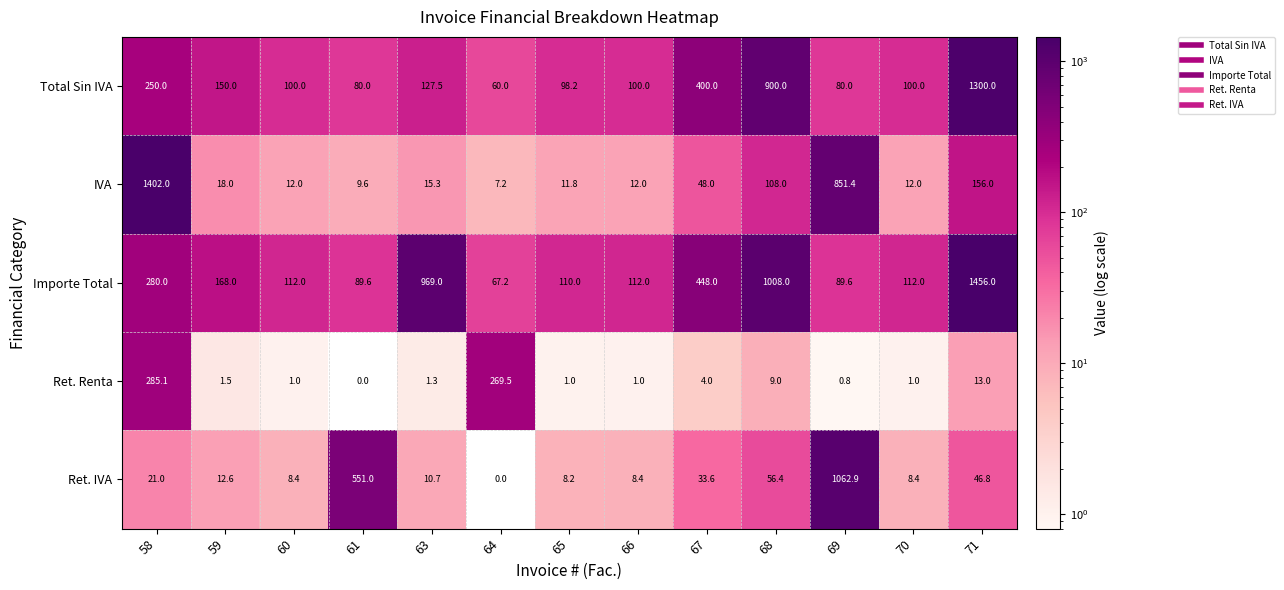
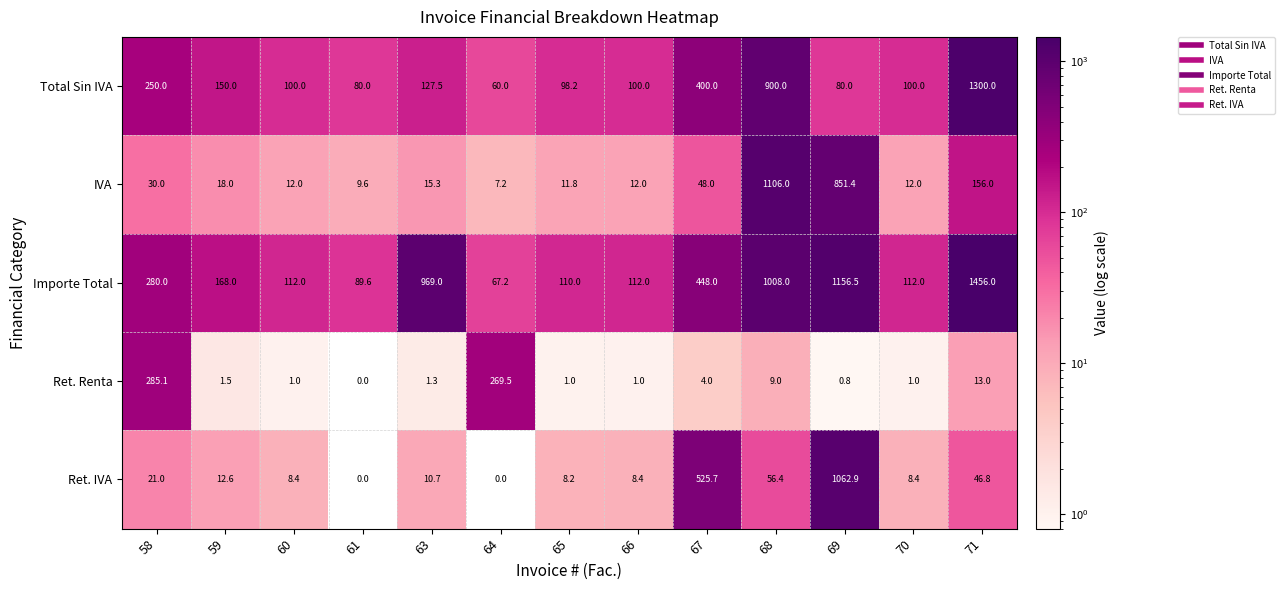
  {
    "Total Sin IVA": {
      "58": 250.0,
      "59": 150.0,
      "60": 100.0,
      "61": 80.0,
      "63": 127.5,
      "64": 60.0,
      "65": 98.2,
      "66": 100.0,
      "67": 400.0,
      "68": 900.0,
      "69": 80.0,
      "70": 100.0,
      "71": 1300.0
    },
    "IVA": {
-     "58": 1402.0,
+     "58": 30.0,
      "59": 18.0,
      "60": 12.0,
      "61": 9.6,
      "63": 15.3,
      "64": 7.2,
      "65": 11.8,
      "66": 12.0,
      "67": 48.0,
-     "68": 108.0,
+     "68": 1106.0,
      "69": 851.4,
      "70": 12.0,
      "71": 156.0
    },
    "Importe Total": {
      "58": 280.0,
      "59": 168.0,
      "60": 112.0,
      "61": 89.6,
      "63": 969.0,
      "64": 67.2,
      "65": 110.0,
      "66": 112.0,
      "67": 448.0,
      "68": 1008.0,
-     "69": 89.6,
+     "69": 1156.5,
      "70": 112.0,
      "71": 1456.0
    },
    "Ret. Renta": {
      "58": 285.1,
      "59": 1.5,
      "60": 1.0,
      "61": 0.0,
      "63": 1.3,
      "64": 269.5,
      "65": 1.0,
      "66": 1.0,
      "67": 4.0,
      "68": 9.0,
      "69": 0.8,
      "70": 1.0,
      "71": 13.0
    },
    "Ret. IVA": {
      "58": 21.0,
      "59": 12.6,
      "60": 8.4,
-     "61": 551.0,
+     "61": 0.0,
      "63": 10.7,
      "64": 0.0,
      "65": 8.2,
      "66": 8.4,
-     "67": 33.6,
+     "67": 525.7,
      "68": 56.4,
      "69": 1062.9,
      "70": 8.4,
      "71": 46.8
    }
  }
